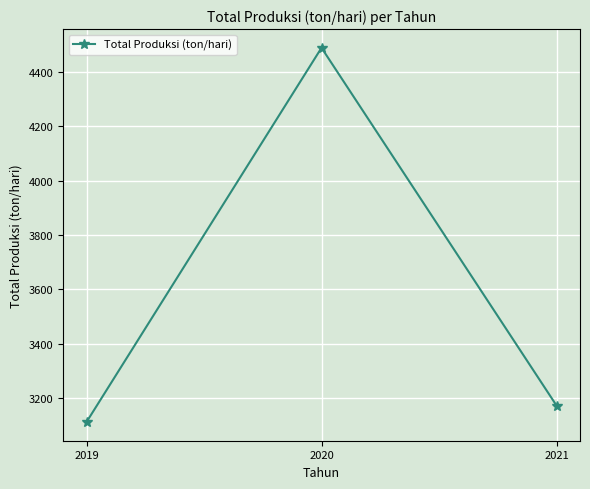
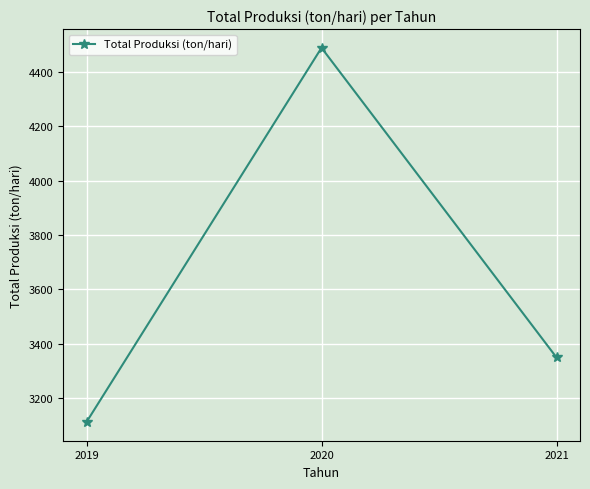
  {
    "2019": 3110,
    "2020": 4490,
-   "2021": 3170
+   "2021": 3350
  }
